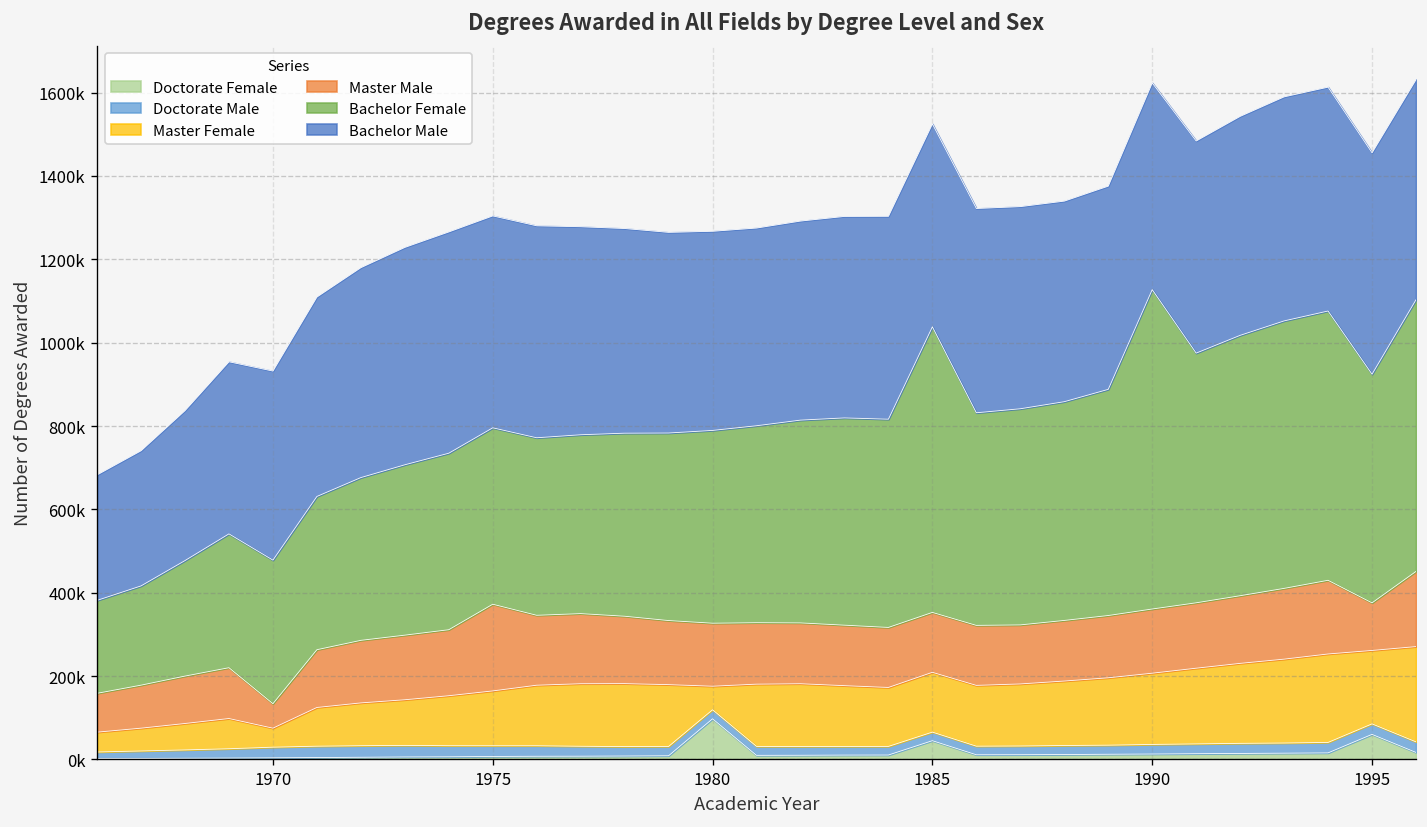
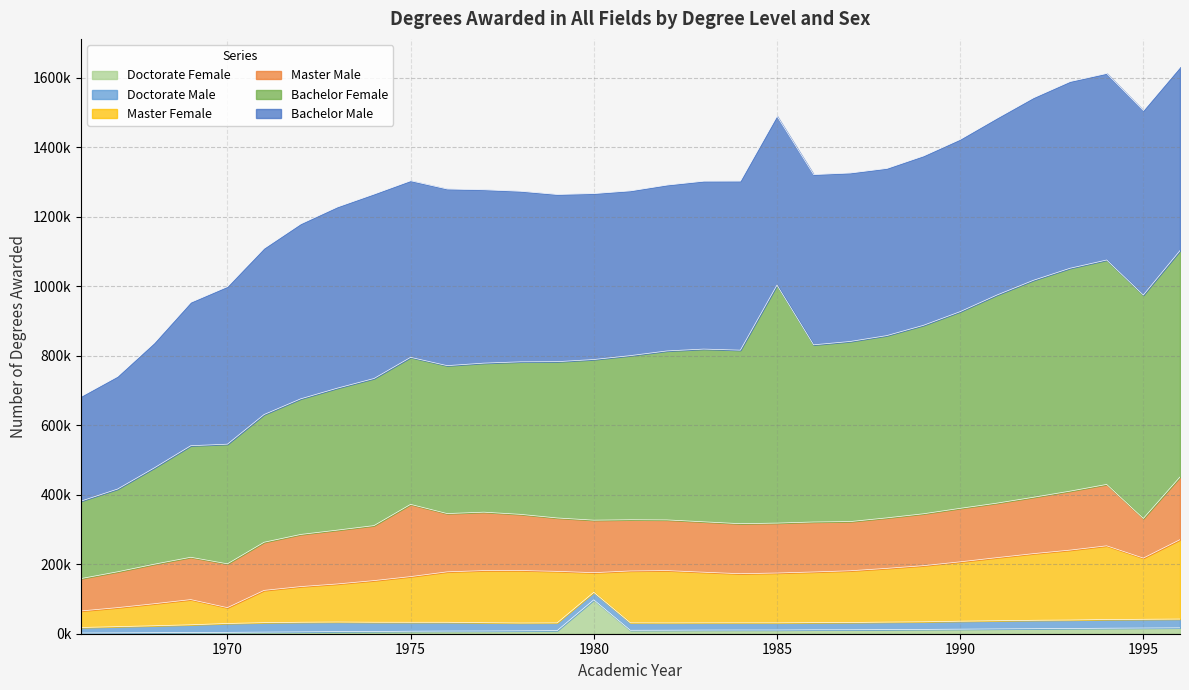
  {
    "Doctorate Female": {
      "1970": 0,
      "1975": 10000,
      "1980": 100000,
-     "1985": 50000,
+     "1985": 10000,
      "1990": 10000,
-     "1995": 60000
+     "1995": 20000
    },
    "Master Female": {
      "1970": 50000,
      "1975": 130000,
      "1980": 60000,
      "1985": 140000,
      "1990": 170000,
      "1995": 180000
    },
    "Master Male": {
-     "1970": 60000,
+     "1970": 130000,
      "1975": 210000,
      "1980": 150000,
      "1985": 140000,
      "1990": 150000,
      "1995": 110000
    },
    "Bachelor Female": {
      "1970": 340000,
      "1975": 420000,
      "1980": 460000,
      "1985": 690000,
-     "1990": 770000,
-     "1995": 550000
+     "1990": 570000,
+     "1995": 640000
    }
  }
